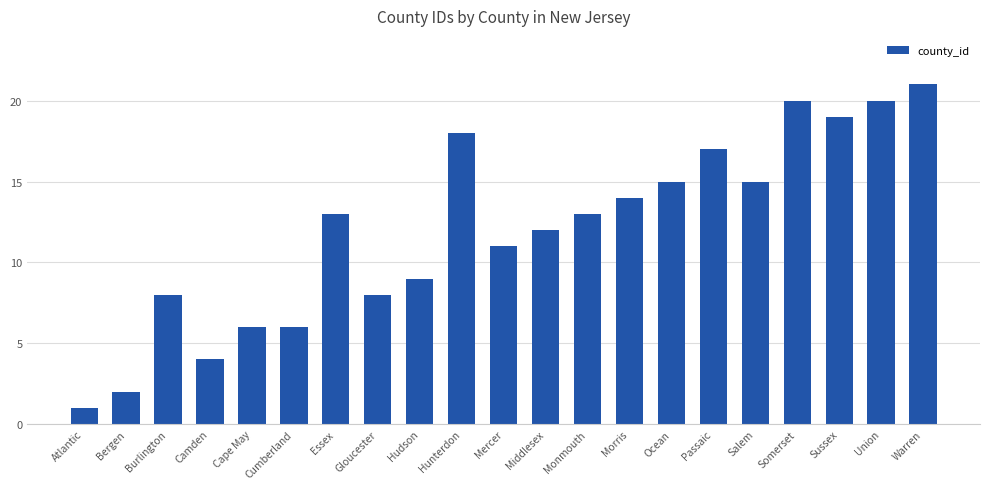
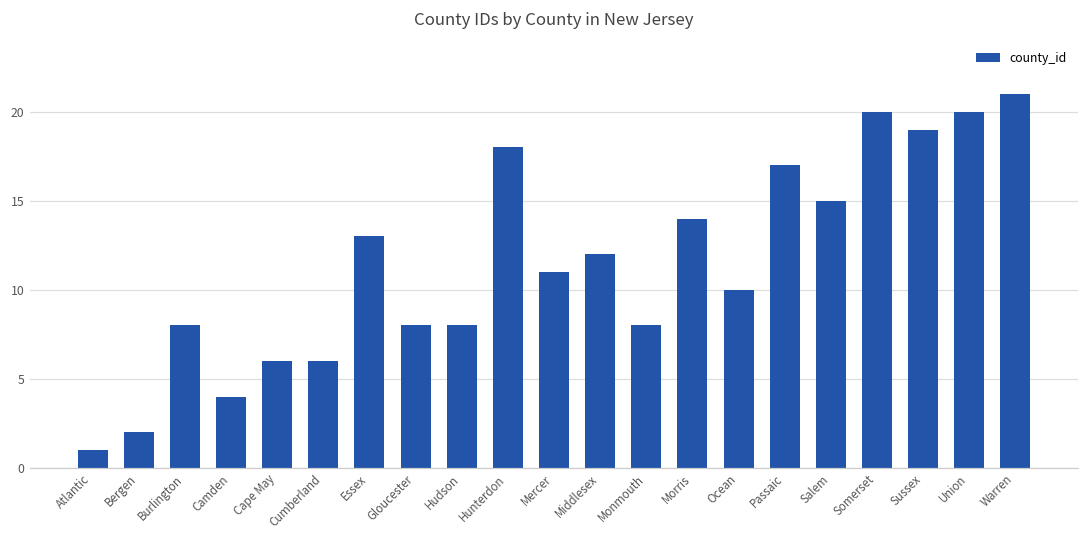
  {
    "Atlantic": 1,
    "Bergen": 2,
    "Burlington": 8,
    "Camden": 4,
    "Cape May": 6,
    "Cumberland": 6,
    "Essex": 13,
    "Gloucester": 8,
-   "Hudson": 9,
+   "Hudson": 8,
    "Hunterdon": 18,
    "Mercer": 11,
    "Middlesex": 12,
-   "Monmouth": 13,
+   "Monmouth": 8,
    "Morris": 14,
-   "Ocean": 15,
+   "Ocean": 10,
    "Passaic": 17,
    "Salem": 15,
    "Somerset": 20,
    "Sussex": 19,
    "Union": 20,
    "Warren": 21
  }
